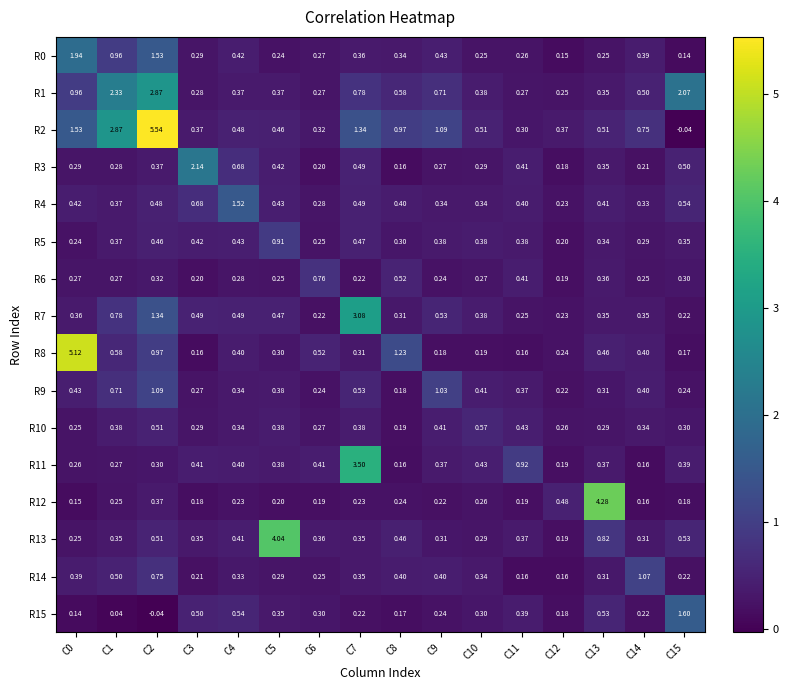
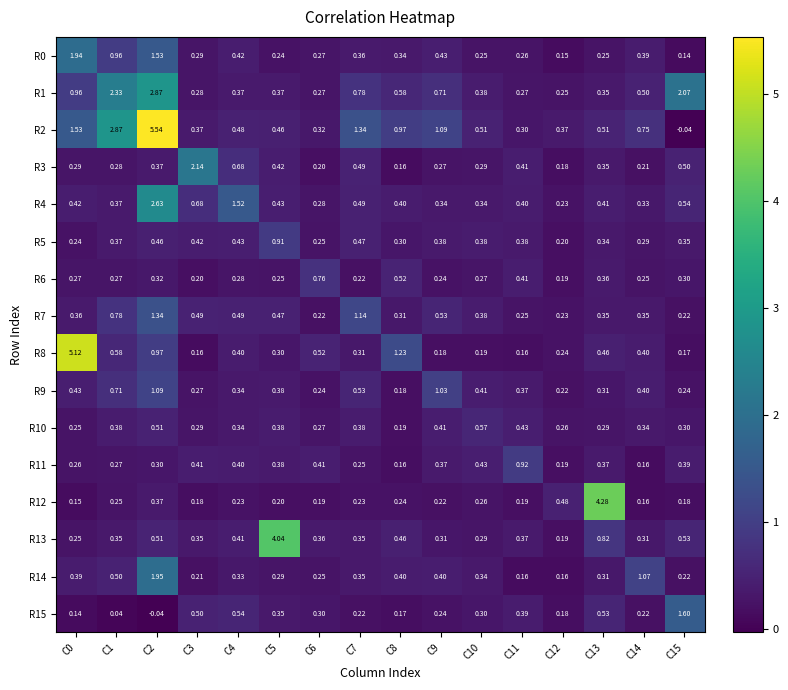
  {
    "R4": {
      "C0": 0.42,
      "C1": 0.37,
-     "C2": 0.48,
+     "C2": 2.63,
      "C3": 0.68,
      "C4": 1.52,
      "C5": 0.43,
      "C6": 0.28,
      "C7": 0.49,
      "C8": 0.40,
      "C9": 0.34,
      "C10": 0.34,
      "C11": 0.40,
      "C12": 0.23,
      "C13": 0.41,
      "C14": 0.33,
      "C15": 0.54
    },
    "R7": {
      "C0": 0.36,
      "C1": 0.78,
      "C2": 1.34,
      "C3": 0.49,
      "C4": 0.49,
      "C5": 0.47,
      "C6": 0.22,
-     "C7": 3.08,
+     "C7": 1.14,
      "C8": 0.31,
      "C9": 0.53,
      "C10": 0.38,
      "C11": 0.25,
      "C12": 0.23,
      "C13": 0.35,
      "C14": 0.35,
      "C15": 0.22
    },
    "R11": {
      "C0": 0.26,
      "C1": 0.27,
      "C2": 0.30,
      "C3": 0.41,
      "C4": 0.40,
      "C5": 0.38,
      "C6": 0.41,
-     "C7": 3.50,
+     "C7": 0.25,
      "C8": 0.16,
      "C9": 0.37,
      "C10": 0.43,
      "C11": 0.92,
      "C12": 0.19,
      "C13": 0.37,
      "C14": 0.16,
      "C15": 0.39
    },
    "R14": {
      "C0": 0.39,
      "C1": 0.50,
-     "C2": 0.75,
+     "C2": 1.95,
      "C3": 0.21,
      "C4": 0.33,
      "C5": 0.29,
      "C6": 0.25,
      "C7": 0.35,
      "C8": 0.40,
      "C9": 0.40,
      "C10": 0.34,
      "C11": 0.16,
      "C12": 0.16,
      "C13": 0.31,
      "C14": 1.07,
      "C15": 0.22
    }
  }
